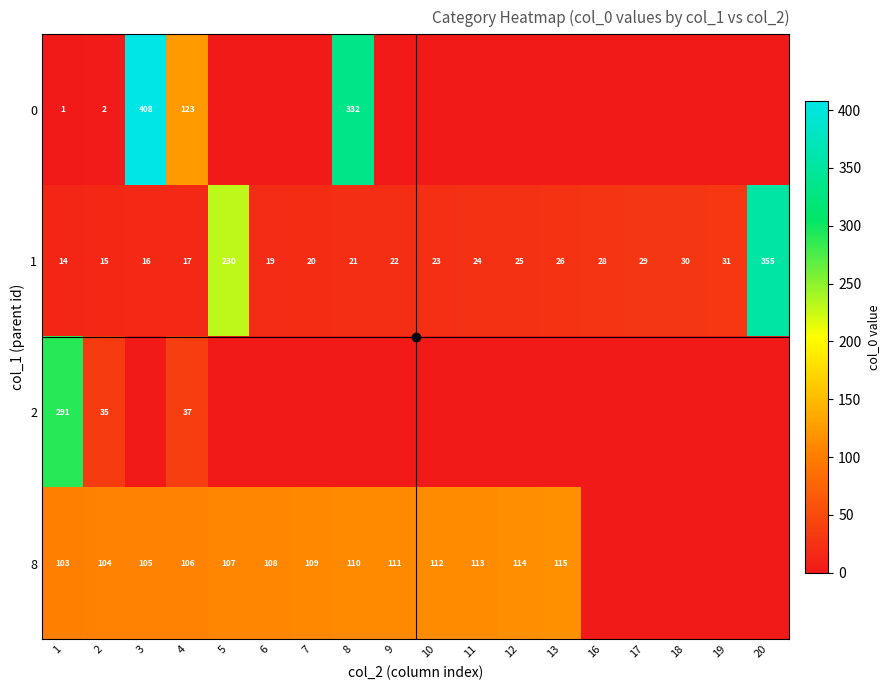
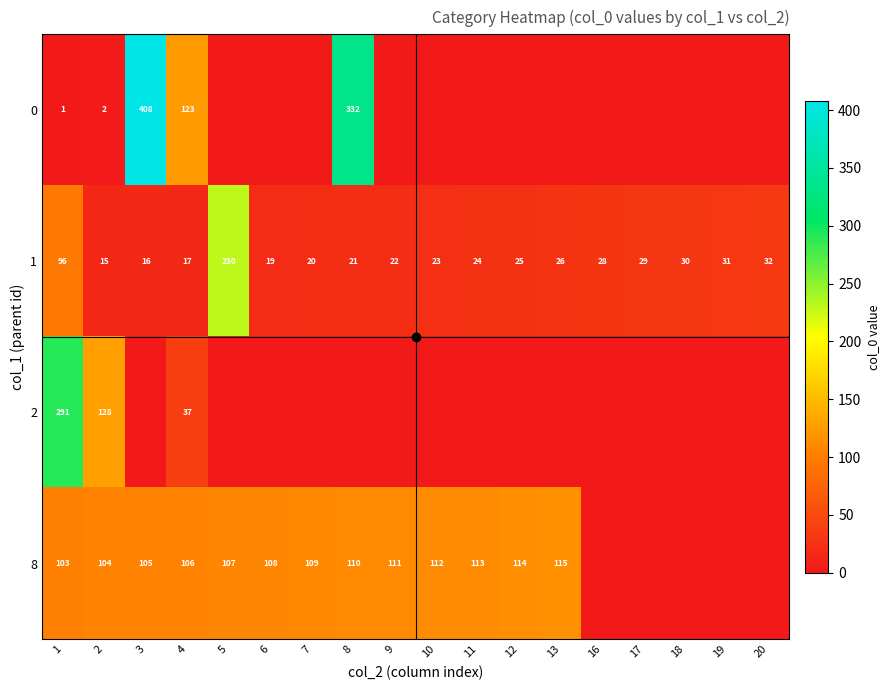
  {
    "0": {
      "1": 1,
      "2": 2,
      "3": 408,
      "4": 123,
      "8": 332
    },
    "1": {
-     "1": 14,
+     "1": 96,
      "2": 15,
      "3": 16,
      "4": 17,
      "5": 230,
      "6": 19,
      "7": 20,
      "8": 21,
      "9": 22,
      "10": 23,
      "11": 24,
      "12": 25,
      "13": 26,
      "16": 28,
      "17": 29,
      "18": 30,
      "19": 31,
-     "20": 355
+     "20": 32
    },
    "2": {
      "1": 291,
-     "2": 35,
+     "2": 128,
      "4": 37
    },
    "8": {
      "1": 103,
      "2": 104,
      "3": 105,
      "4": 106,
      "5": 107,
      "6": 108,
      "7": 109,
      "8": 110,
      "9": 111,
      "10": 112,
      "11": 113,
      "12": 114,
      "13": 115
    }
  }
